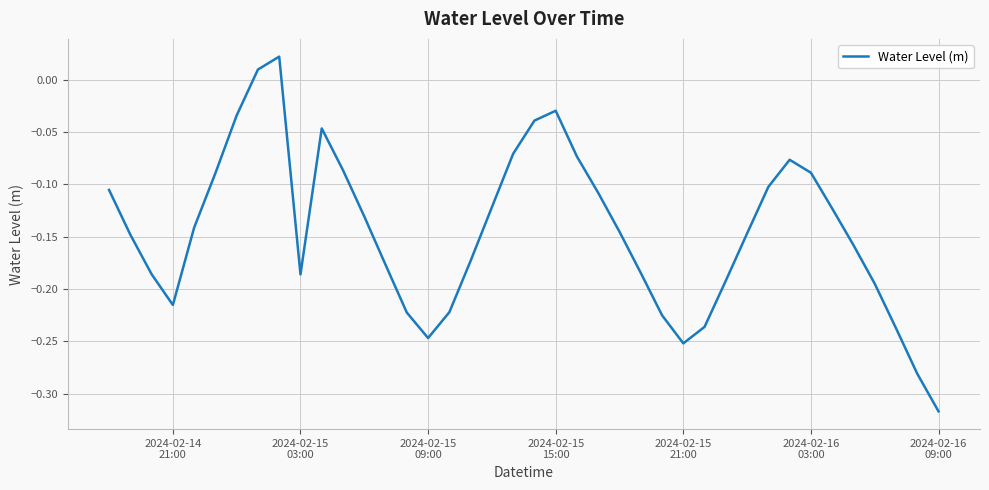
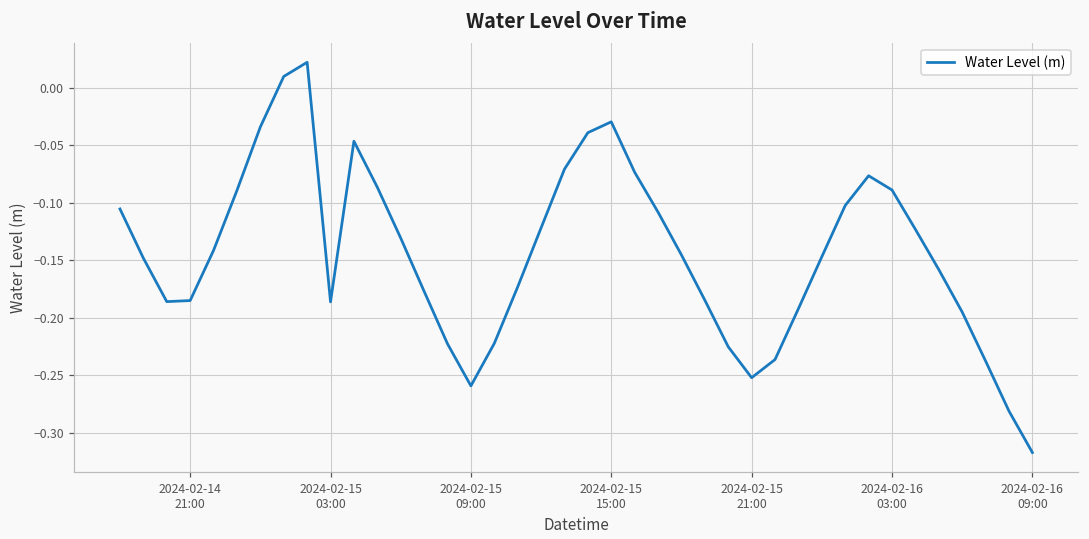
  {
-   "2024-02-14 21:00": -0.215,
+   "2024-02-14 21:00": -0.185,
    "2024-02-15 03:00": -0.186,
-   "2024-02-15 09:00": -0.247,
+   "2024-02-15 09:00": -0.259,
    "2024-02-15 15:00": -0.030,
    "2024-02-15 21:00": -0.252,
    "2024-02-16 03:00": -0.089,
    "2024-02-16 09:00": -0.317
  }
